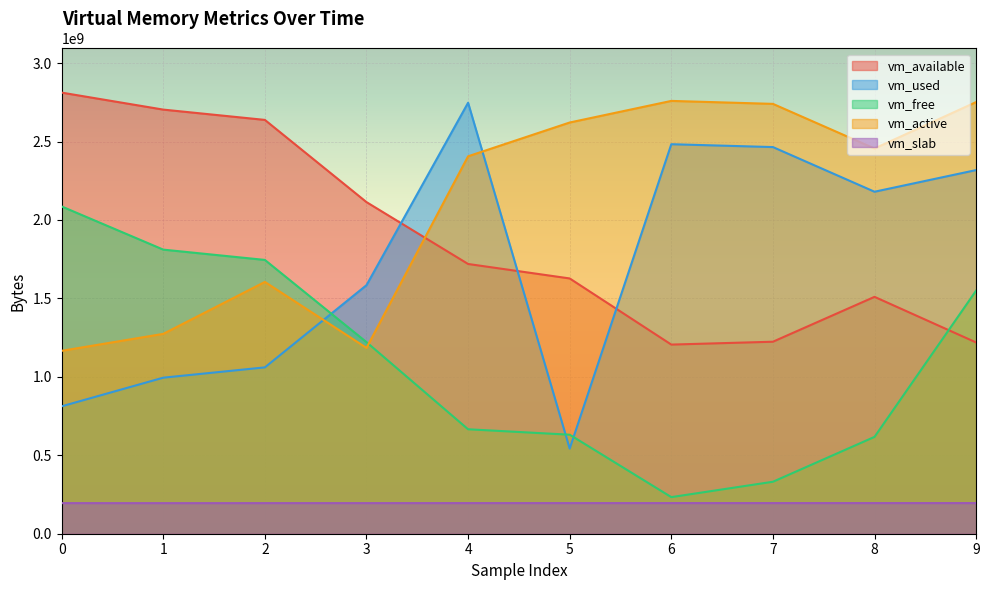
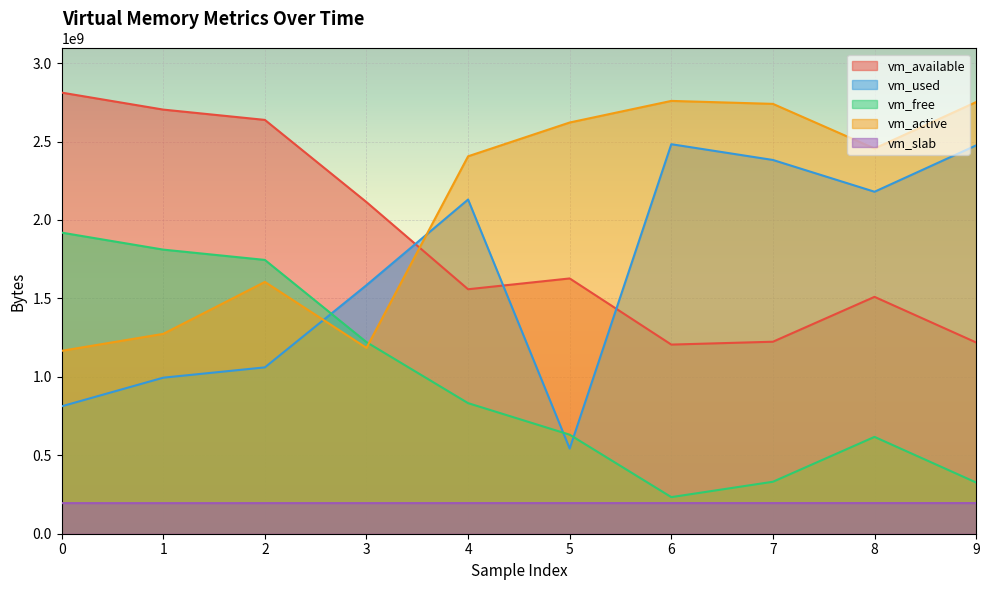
  {
    "vm_available": {
      "0": 2810000000,
      "1": 2700000000,
      "2": 2640000000,
      "3": 2110000000,
-     "4": 1720000000,
+     "4": 1560000000,
      "5": 1630000000,
      "6": 1210000000,
      "7": 1220000000,
      "8": 1510000000,
      "9": 1220000000
    },
    "vm_used": {
      "0": 810000000,
      "1": 990000000,
      "2": 1060000000,
      "3": 1580000000,
-     "4": 2750000000,
+     "4": 2130000000,
      "5": 540000000,
      "6": 2480000000,
-     "7": 2460000000,
+     "7": 2380000000,
      "8": 2180000000,
-     "9": 2320000000
+     "9": 2480000000
    },
    "vm_free": {
-     "0": 2090000000,
+     "0": 1920000000,
      "1": 1810000000,
      "2": 1750000000,
      "3": 1220000000,
-     "4": 670000000,
+     "4": 830000000,
      "5": 630000000,
      "6": 230000000,
      "7": 330000000,
      "8": 620000000,
-     "9": 1550000000
+     "9": 330000000
    },
    "vm_active": {
      "0": 1170000000,
      "1": 1270000000,
      "2": 1610000000,
      "3": 1180000000,
      "4": 2410000000,
      "5": 2620000000,
      "6": 2760000000,
      "7": 2740000000,
      "9": 2750000000
    },
    "vm_slab": {
      "0": 200000000,
      "1": 190000000,
      "2": 200000000,
      "3": 200000000,
      "4": 200000000,
      "5": 200000000,
      "6": 200000000,
      "7": 200000000,
      "8": 200000000,
      "9": 200000000
    }
  }
